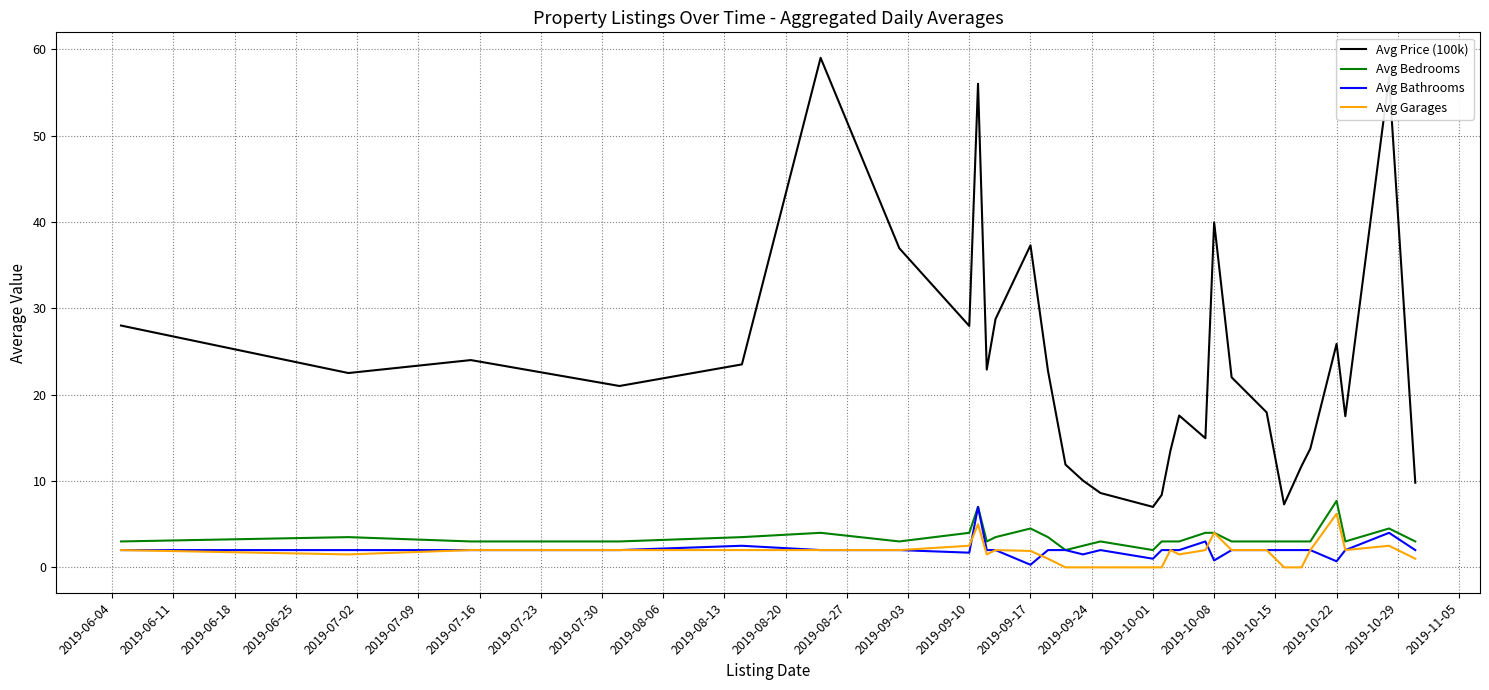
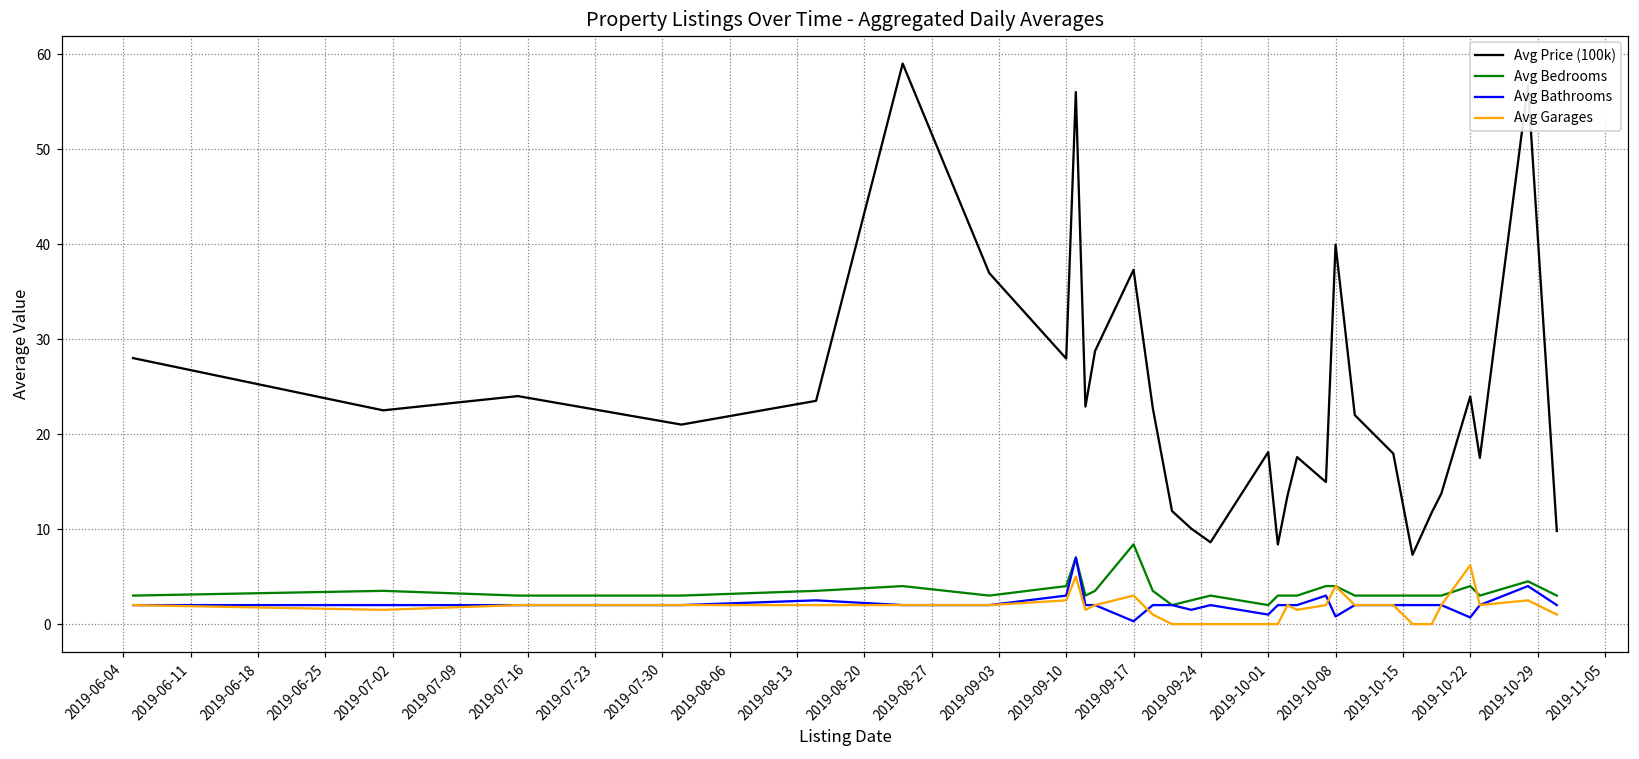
  {
    "Avg Price (100k)": {
      "2019-09-10": 28,
      "2019-09-17": 37,
-     "2019-10-01": 7,
+     "2019-10-01": 18,
      "2019-10-08": 40,
-     "2019-10-22": 26
+     "2019-10-22": 24
    },
    "Avg Bedrooms": {
      "2019-09-10": 4,
-     "2019-09-17": 5,
+     "2019-09-17": 8,
      "2019-10-01": 2,
-     "2019-10-22": 8
+     "2019-10-22": 4
    },
    "Avg Bathrooms": {
-     "2019-09-10": 2,
+     "2019-09-10": 3,
      "2019-09-17": 0,
      "2019-10-01": 1,
      "2019-10-08": 1,
      "2019-10-22": 1
    },
    "Avg Garages": {
      "2019-09-10": 3,
-     "2019-09-17": 2,
+     "2019-09-17": 3,
      "2019-10-01": 0,
      "2019-10-22": 6
    }
  }
